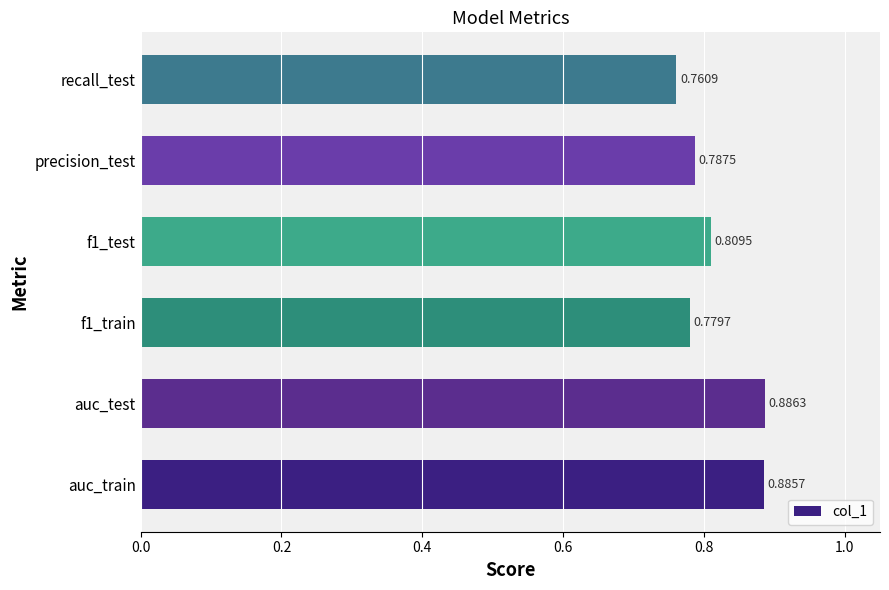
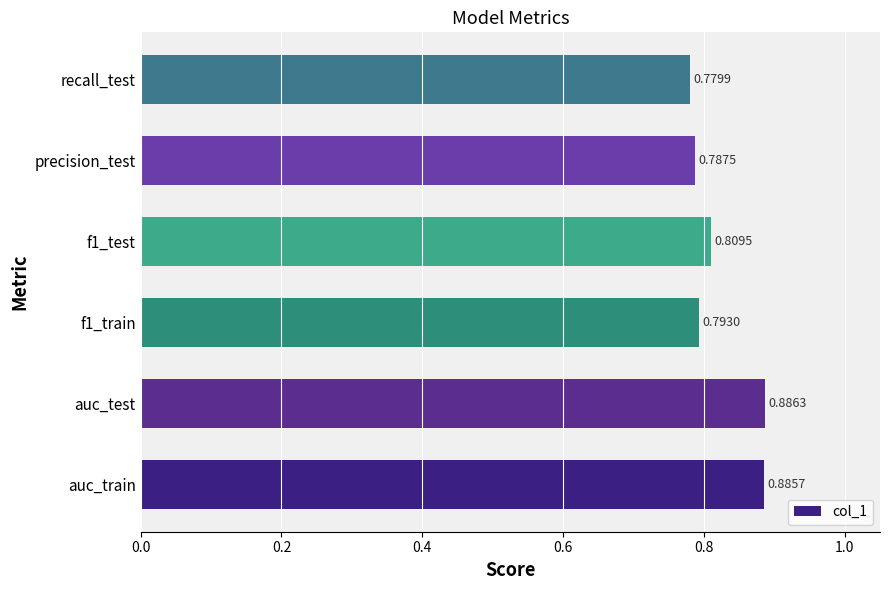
  {
-   "recall_test": 0.7609,
+   "recall_test": 0.7799,
    "precision_test": 0.7875,
    "f1_test": 0.8095,
-   "f1_train": 0.7797,
+   "f1_train": 0.7930,
    "auc_test": 0.8863,
    "auc_train": 0.8857
  }
